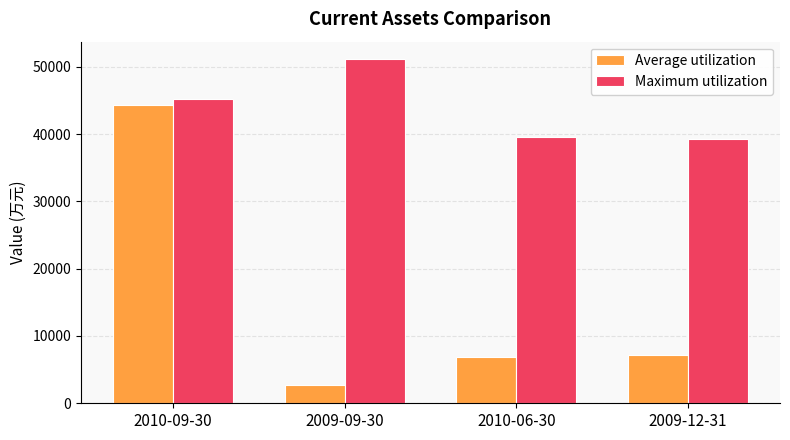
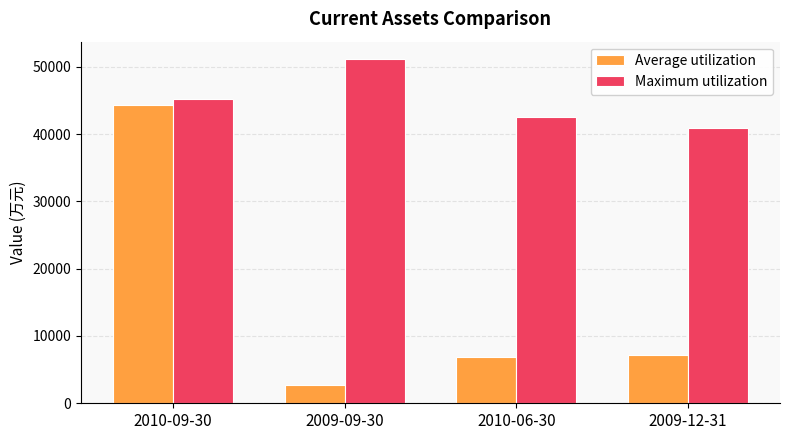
  {
    "Average utilization": {
      "2010-09-30": 44000,
      "2009-09-30": 3000,
      "2010-06-30": 7000,
      "2009-12-31": 7000
    },
    "Maximum utilization": {
      "2010-09-30": 45000,
      "2009-09-30": 51000,
-     "2010-06-30": 40000,
-     "2009-12-31": 39000
+     "2010-06-30": 43000,
+     "2009-12-31": 41000
    }
  }
